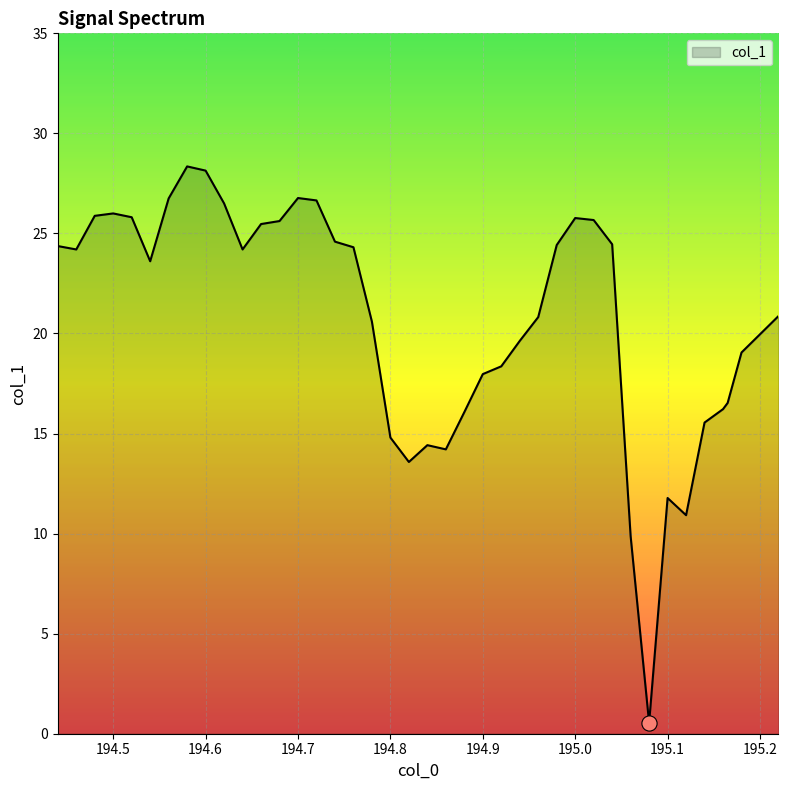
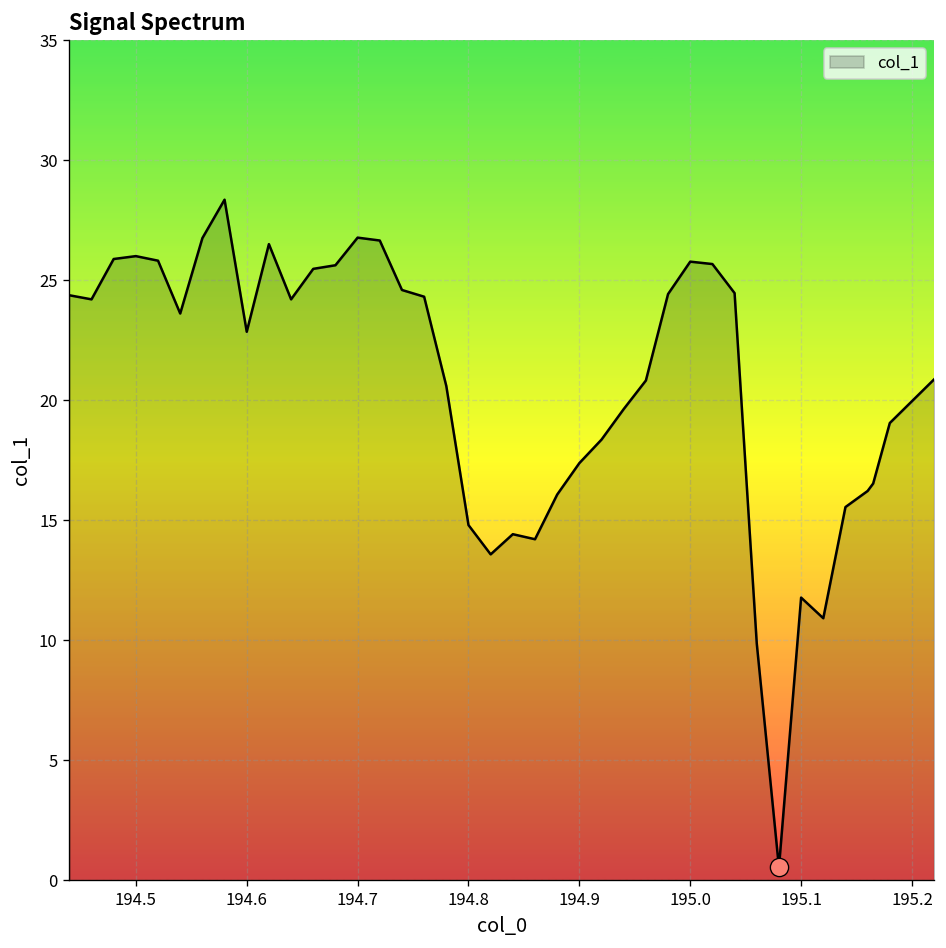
  {
    "col_1": {
      "194.5": 26.0,
-     "194.6": 28.1,
+     "194.6": 22.9,
      "194.7": 26.8,
      "194.8": 14.8,
-     "194.9": 18.0,
+     "194.9": 17.4,
      "195.0": 25.8,
      "195.1": 11.8
    }
  }
